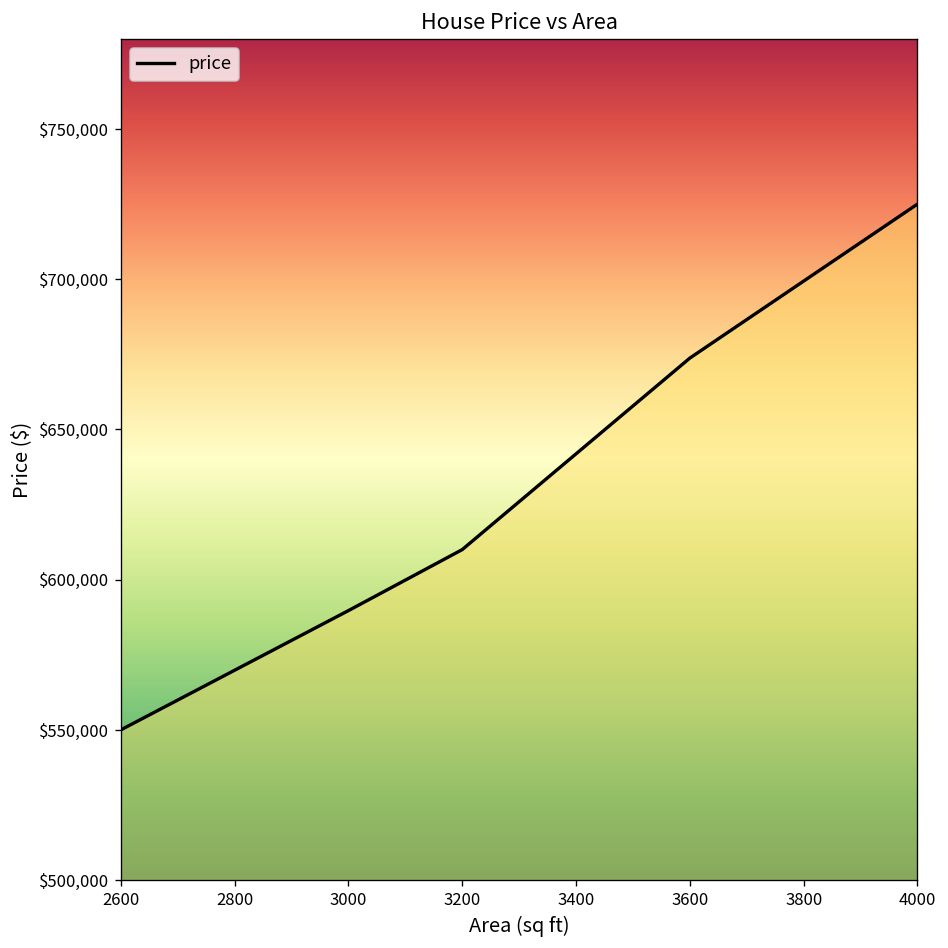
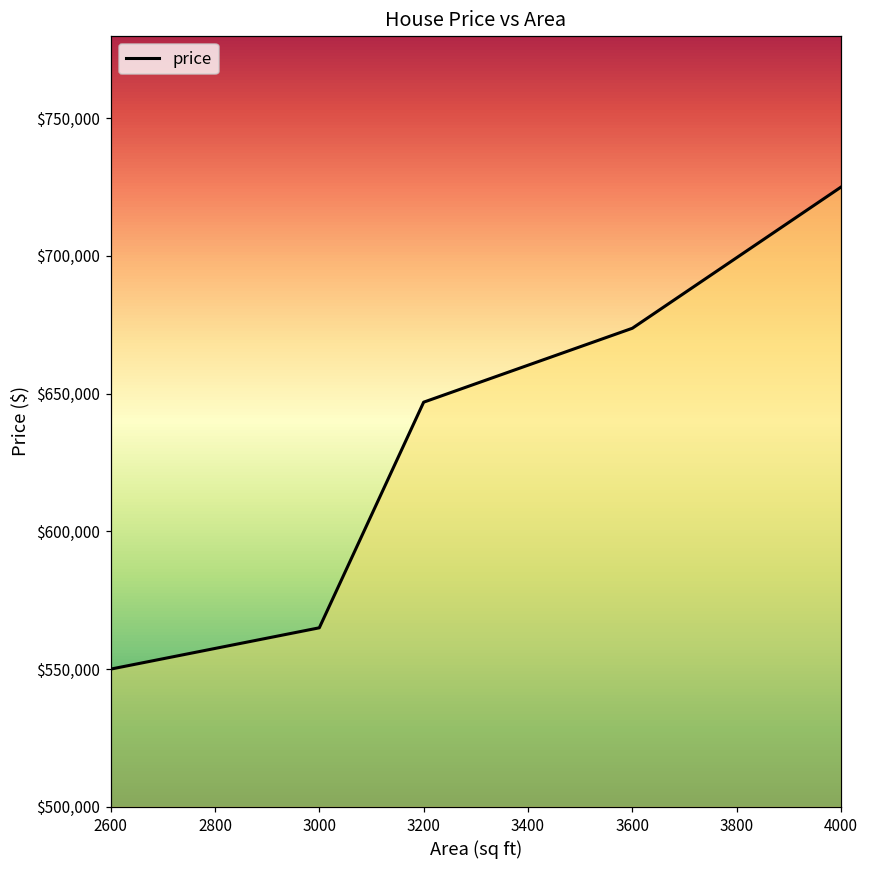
  {
    "2600": "$550,000",
-   "3000": "$590,000",
-   "3200": "$610,000",
+   "3000": "$565,000",
+   "3200": "$647,000",
    "3600": "$674,000",
    "4000": "$725,000"
  }
